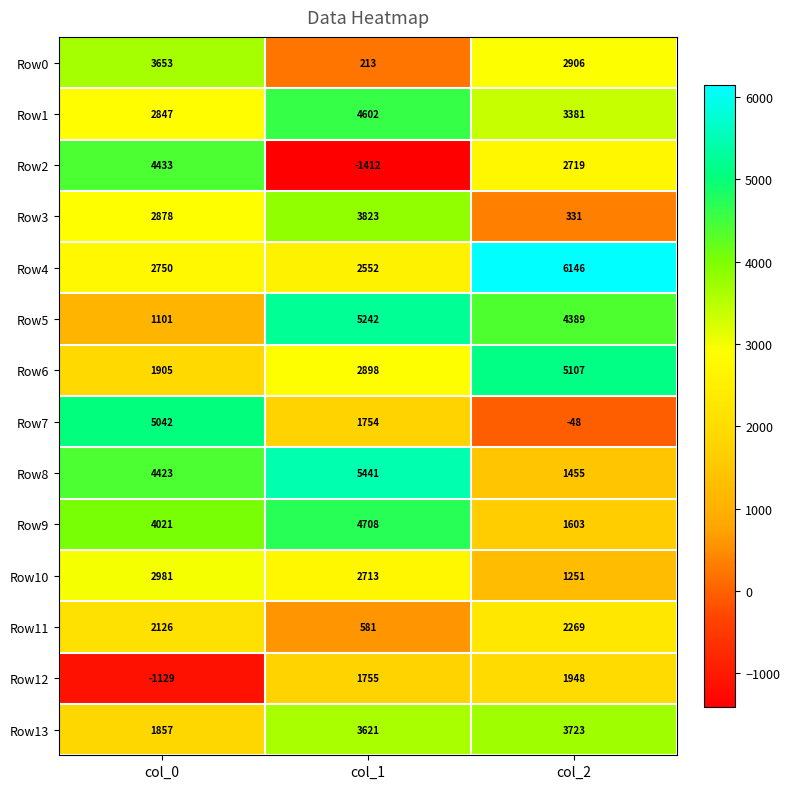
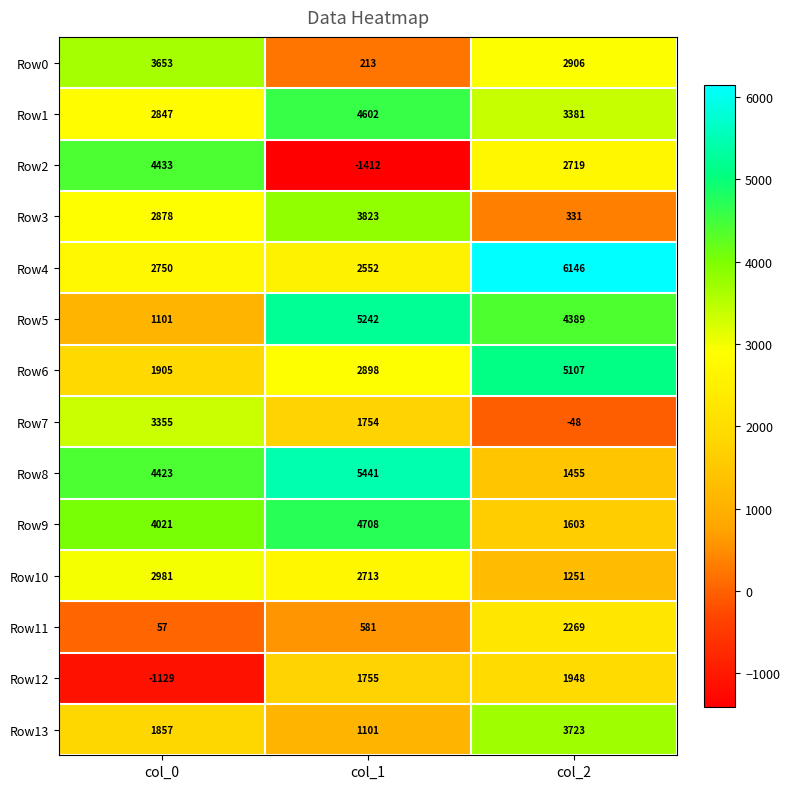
  {
    "Row0": {
      "col_0": 3653,
      "col_1": 213,
      "col_2": 2906
    },
    "Row1": {
      "col_0": 2847,
      "col_1": 4602,
      "col_2": 3381
    },
    "Row2": {
      "col_0": 4433,
      "col_1": -1412,
      "col_2": 2719
    },
    "Row3": {
      "col_0": 2878,
      "col_1": 3823,
      "col_2": 331
    },
    "Row4": {
      "col_0": 2750,
      "col_1": 2552,
      "col_2": 6146
    },
    "Row5": {
      "col_0": 1101,
      "col_1": 5242,
      "col_2": 4389
    },
    "Row6": {
      "col_0": 1905,
      "col_1": 2898,
      "col_2": 5107
    },
    "Row7": {
-     "col_0": 5042,
+     "col_0": 3355,
      "col_1": 1754,
      "col_2": -48
    },
    "Row8": {
      "col_0": 4423,
      "col_1": 5441,
      "col_2": 1455
    },
    "Row9": {
      "col_0": 4021,
      "col_1": 4708,
      "col_2": 1603
    },
    "Row10": {
      "col_0": 2981,
      "col_1": 2713,
      "col_2": 1251
    },
    "Row11": {
-     "col_0": 2126,
+     "col_0": 57,
      "col_1": 581,
      "col_2": 2269
    },
    "Row12": {
      "col_0": -1129,
      "col_1": 1755,
      "col_2": 1948
    },
    "Row13": {
      "col_0": 1857,
-     "col_1": 3621,
+     "col_1": 1101,
      "col_2": 3723
    }
  }
